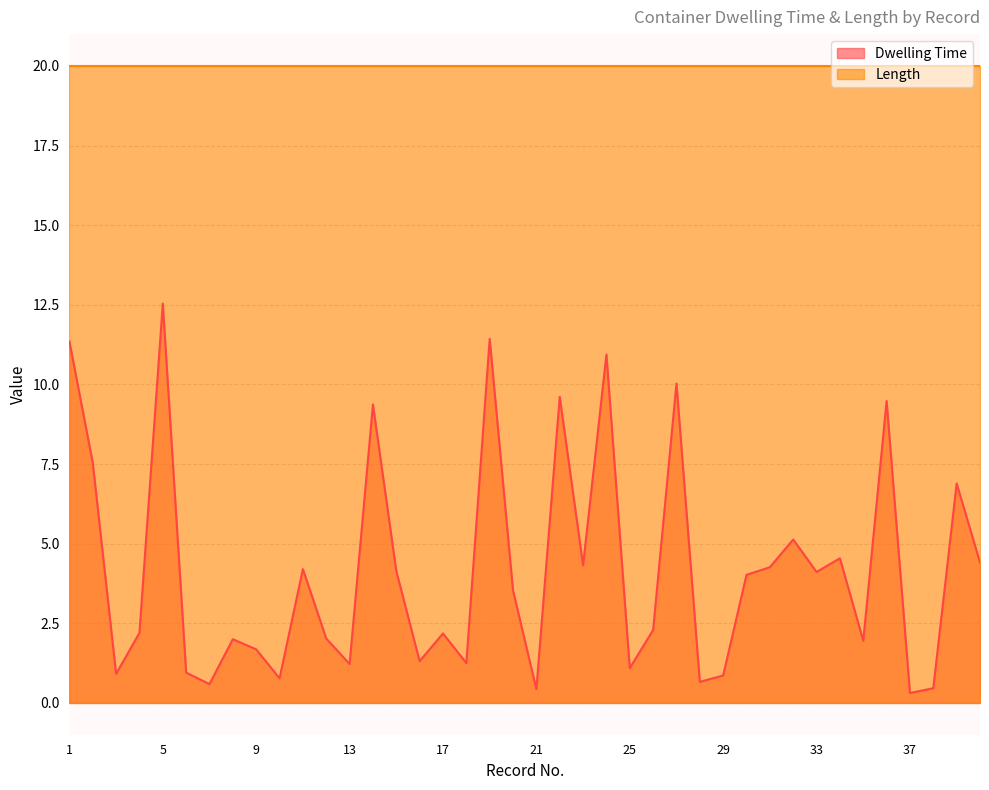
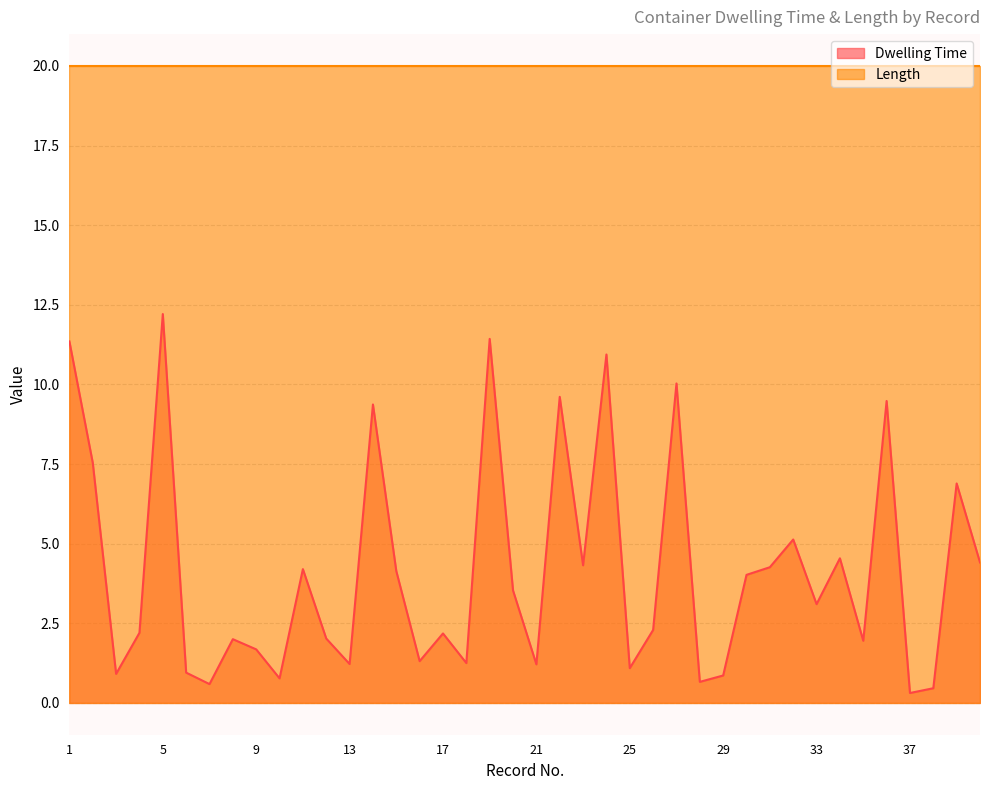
  {
    "Dwelling Time": {
      "1": 11.4,
-     "5": 12.5,
+     "5": 12.2,
      "9": 1.7,
      "13": 1.2,
      "17": 2.2,
-     "21": 0.4,
+     "21": 1.2,
      "25": 1.1,
      "29": 0.9,
-     "33": 4.1,
+     "33": 3.1,
      "37": 0.3
    },
    "Length": {
      "1": 20.0,
      "5": 20.0,
      "9": 20.0,
      "13": 20.0,
      "17": 20.0,
      "21": 20.0,
      "25": 20.0,
      "29": 20.0,
      "33": 20.0
    }
  }
